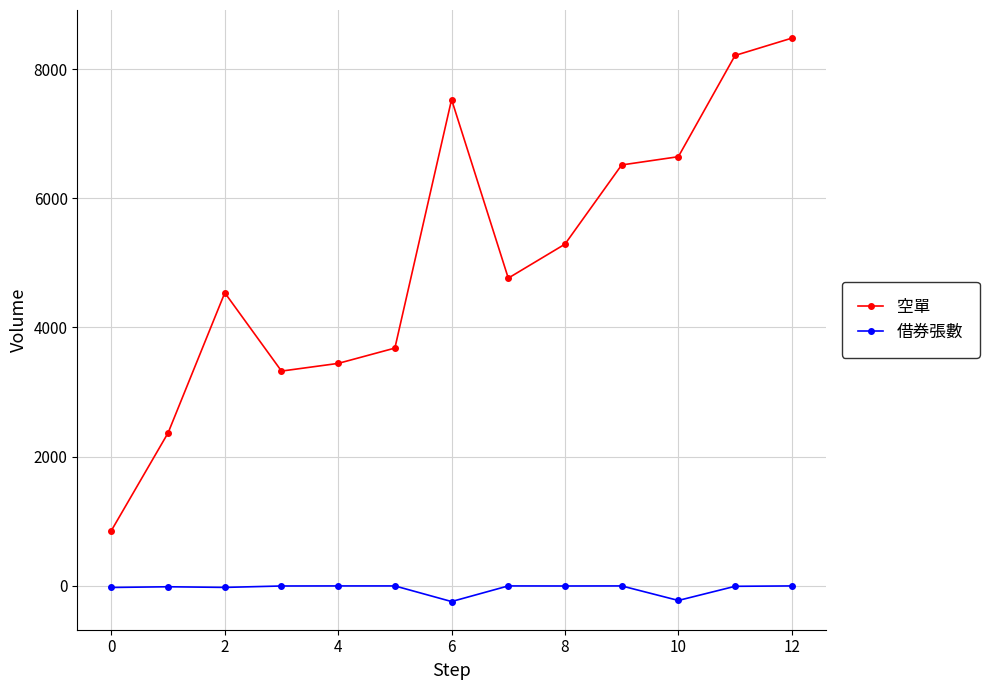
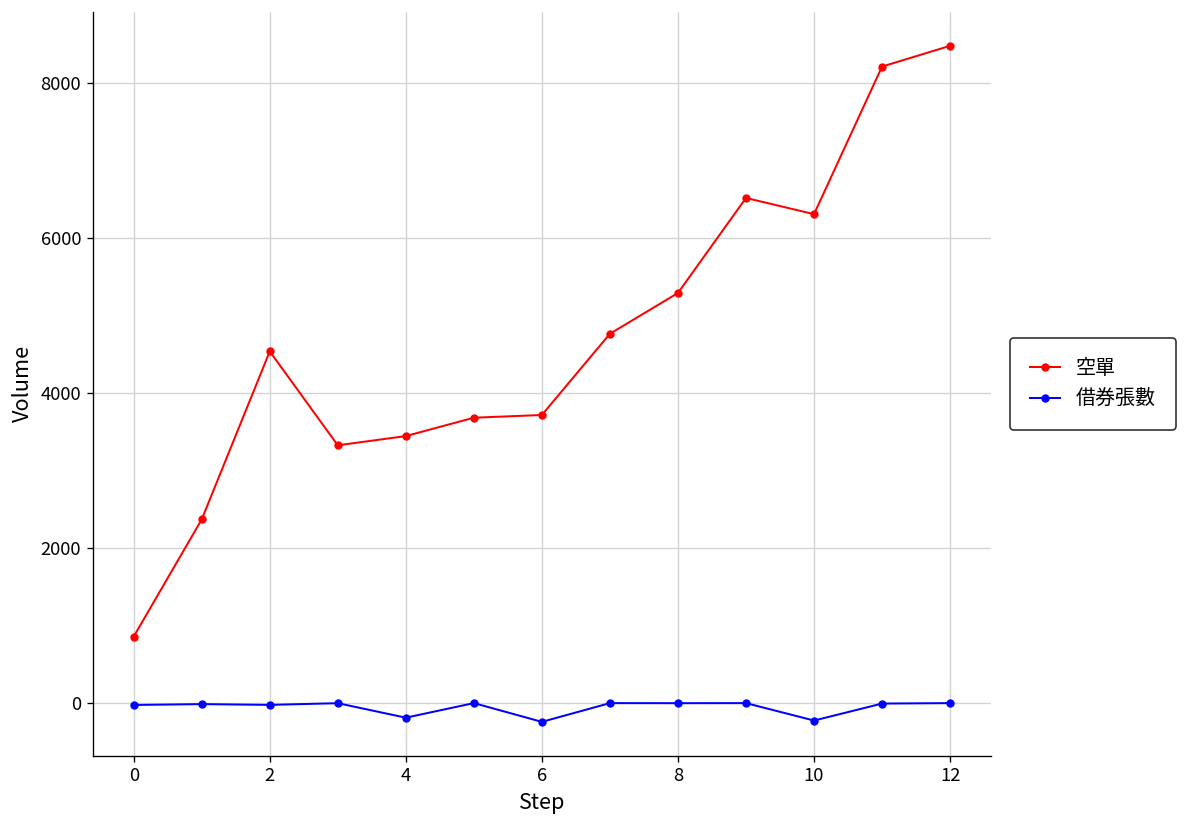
  {
    "空單": {
      "0": 900,
      "2": 4500,
      "4": 3400,
-     "6": 7500,
+     "6": 3700,
      "8": 5300,
-     "10": 6600,
+     "10": 6300,
      "12": 8500
    },
    "借券張數": {
      "0": 0,
      "2": 0,
-     "4": 0,
+     "4": -200,
      "6": -200,
      "8": 0,
      "10": -200,
      "12": 0
    }
  }
